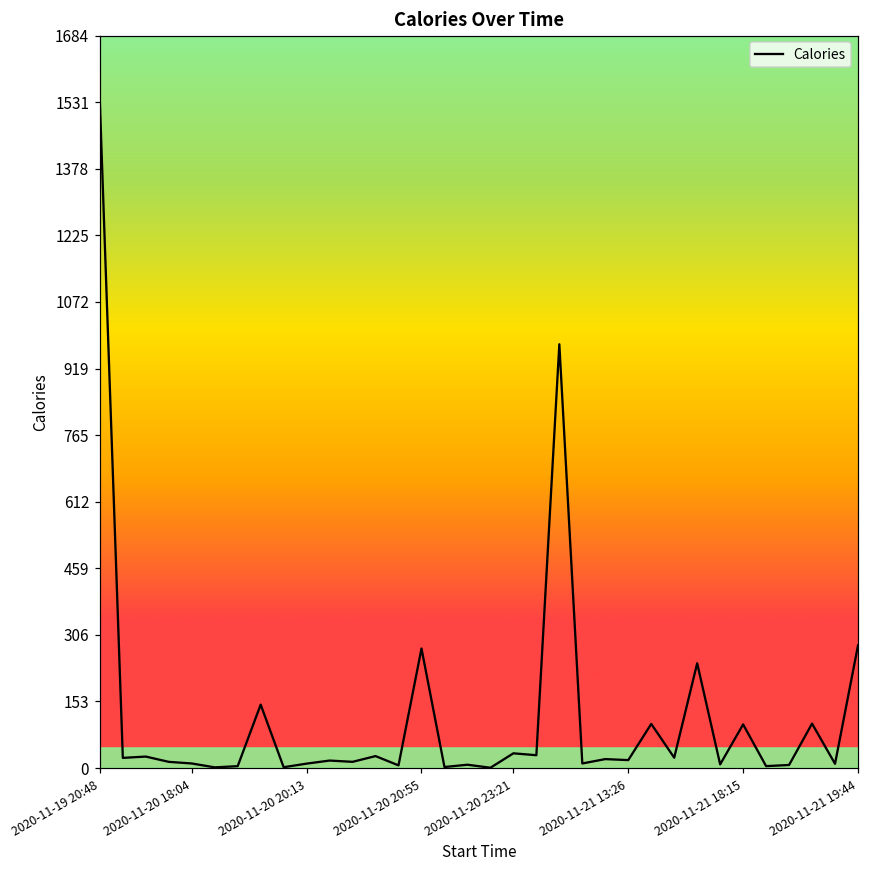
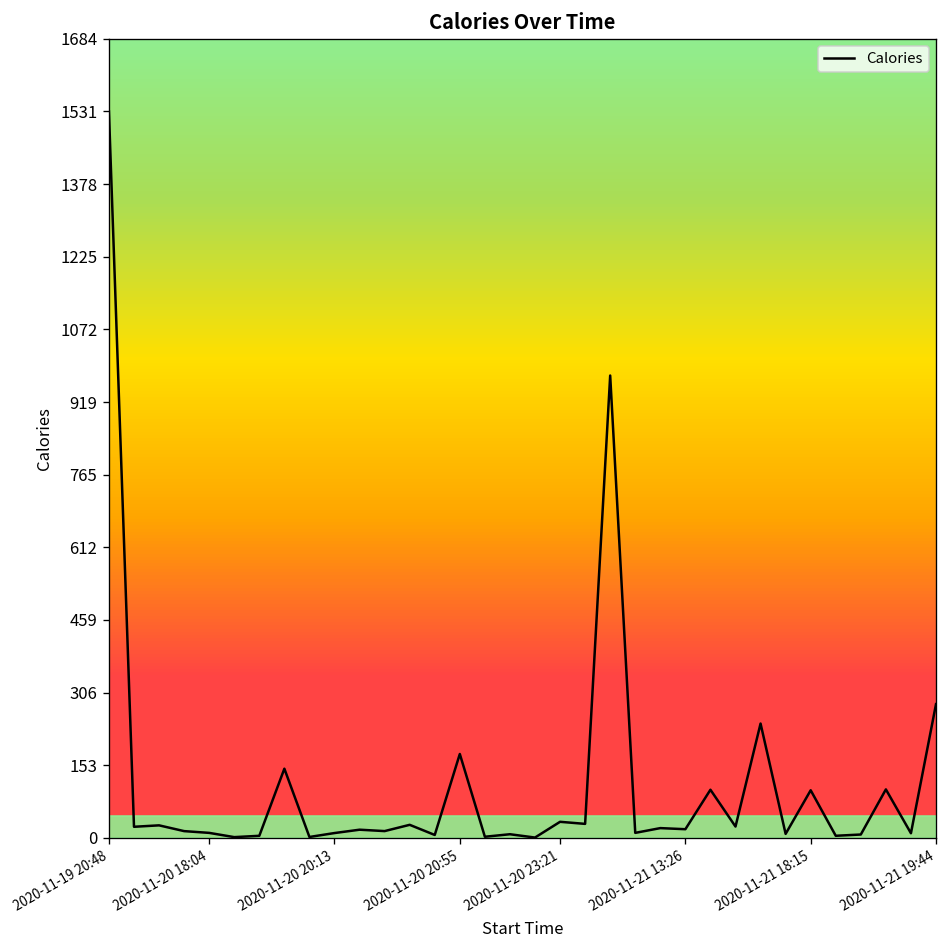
  {
    "2020-11-19 20:48": 1530,
-   "2020-11-20 20:55": 270,
+   "2020-11-20 20:55": 180,
    "2020-11-21 18:15": 100,
    "2020-11-21 19:44": 280
  }
